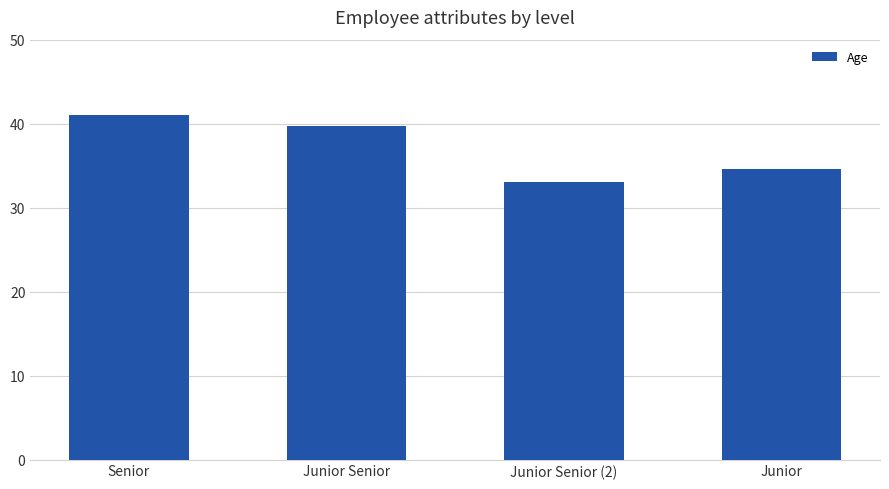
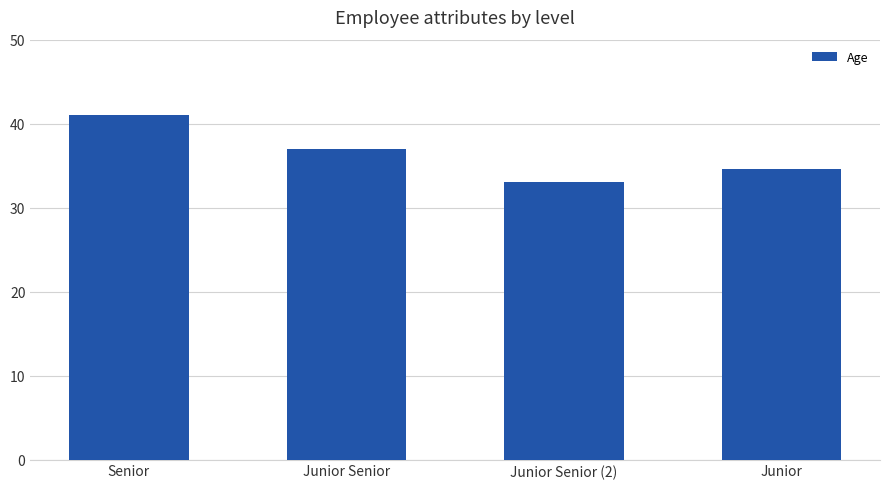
  {
    "Senior": 41,
-   "Junior Senior": 40,
+   "Junior Senior": 37,
    "Junior Senior (2)": 33,
    "Junior": 35
  }
